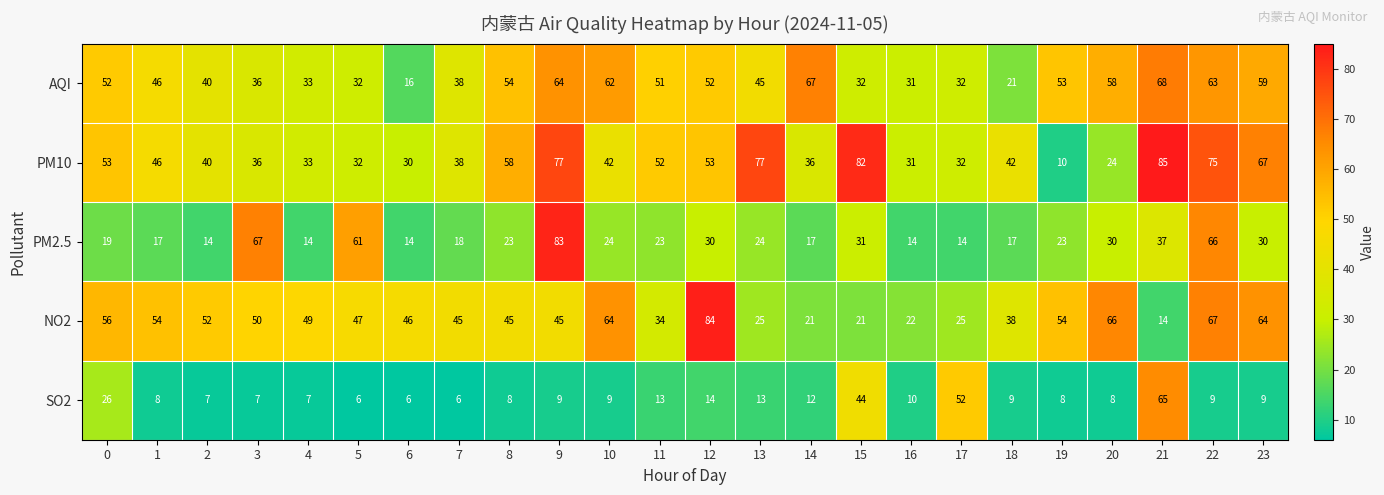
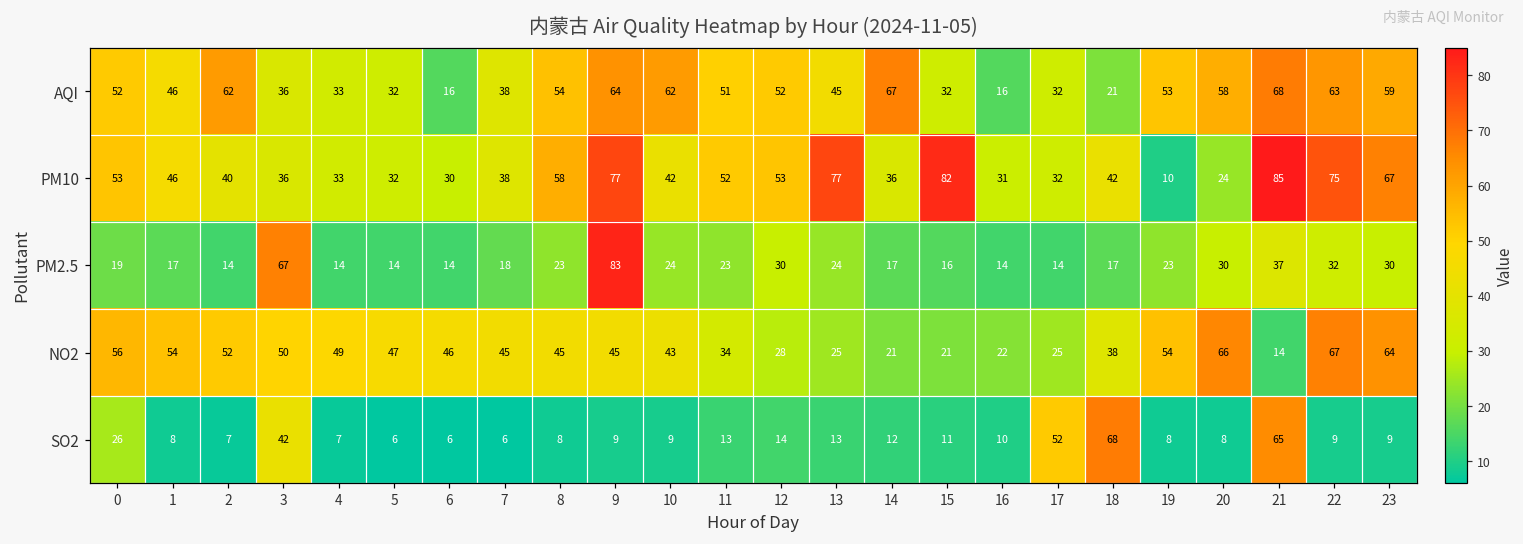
  {
    "AQI": {
      "0": 52,
      "1": 46,
-     "2": 40,
+     "2": 62,
      "3": 36,
      "4": 33,
      "5": 32,
      "6": 16,
      "7": 38,
      "8": 54,
      "9": 64,
      "10": 62,
      "11": 51,
      "12": 52,
      "13": 45,
      "14": 67,
      "15": 32,
-     "16": 31,
+     "16": 16,
      "17": 32,
      "18": 21,
      "19": 53,
      "20": 58,
      "21": 68,
      "22": 63,
      "23": 59
    },
    "PM10": {
      "0": 53,
      "1": 46,
      "2": 40,
      "3": 36,
      "4": 33,
      "5": 32,
      "6": 30,
      "7": 38,
      "8": 58,
      "9": 77,
      "10": 42,
      "11": 52,
      "12": 53,
      "13": 77,
      "14": 36,
      "15": 82,
      "16": 31,
      "17": 32,
      "18": 42,
      "19": 10,
      "20": 24,
      "21": 85,
      "22": 75,
      "23": 67
    },
    "PM2.5": {
      "0": 19,
      "1": 17,
      "2": 14,
      "3": 67,
      "4": 14,
-     "5": 61,
+     "5": 14,
      "6": 14,
      "7": 18,
      "8": 23,
      "9": 83,
      "10": 24,
      "11": 23,
      "12": 30,
      "13": 24,
      "14": 17,
-     "15": 31,
+     "15": 16,
      "16": 14,
      "17": 14,
      "18": 17,
      "19": 23,
      "20": 30,
      "21": 37,
-     "22": 66,
+     "22": 32,
      "23": 30
    },
    "NO2": {
      "0": 56,
      "1": 54,
      "2": 52,
      "3": 50,
      "4": 49,
      "5": 47,
      "6": 46,
      "7": 45,
      "8": 45,
      "9": 45,
-     "10": 64,
+     "10": 43,
      "11": 34,
-     "12": 84,
+     "12": 28,
      "13": 25,
      "14": 21,
      "15": 21,
      "16": 22,
      "17": 25,
      "18": 38,
      "19": 54,
      "20": 66,
      "21": 14,
      "22": 67,
      "23": 64
    },
    "SO2": {
      "0": 26,
      "1": 8,
      "2": 7,
-     "3": 7,
+     "3": 42,
      "4": 7,
      "5": 6,
      "6": 6,
      "7": 6,
      "8": 8,
      "9": 9,
      "10": 9,
      "11": 13,
      "12": 14,
      "13": 13,
      "14": 12,
-     "15": 44,
+     "15": 11,
      "16": 10,
      "17": 52,
-     "18": 9,
+     "18": 68,
      "19": 8,
      "20": 8,
      "21": 65,
      "22": 9,
      "23": 9
    }
  }
